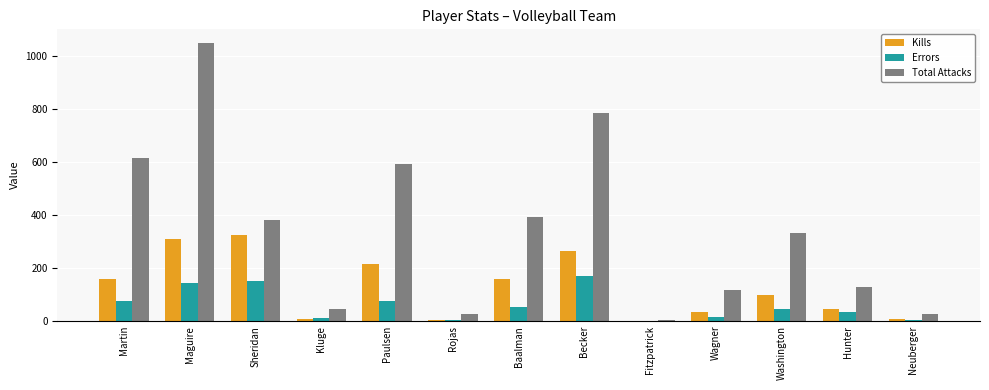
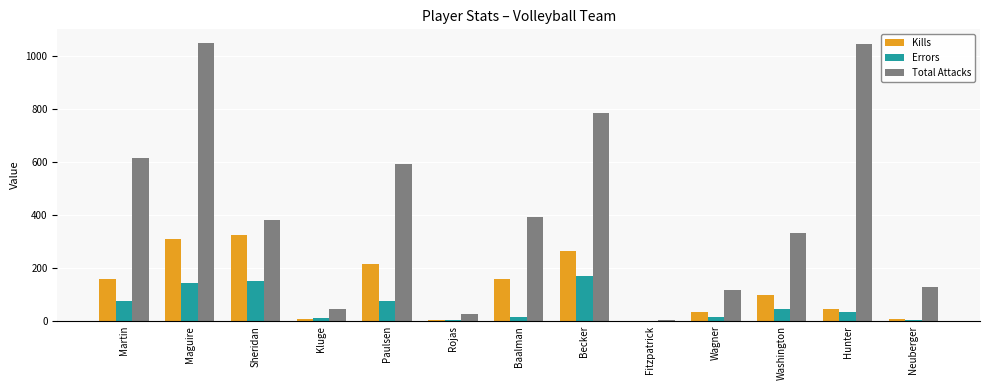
  {
    "Kills": {
      "Martin": 160,
      "Maguire": 310,
      "Sheridan": 330,
      "Paulsen": 220,
      "Baalman": 160,
      "Becker": 260,
      "Fitzpatrick": 0,
      "Wagner": 30,
      "Washington": 100,
      "Hunter": 50
    },
    "Errors": {
      "Martin": 80,
      "Maguire": 140,
      "Sheridan": 150,
      "Kluge": 10,
      "Paulsen": 80,
-     "Baalman": 50,
+     "Baalman": 20,
      "Becker": 170,
      "Wagner": 20,
      "Washington": 50,
      "Hunter": 30
    },
    "Total Attacks": {
      "Martin": 620,
      "Maguire": 1050,
      "Sheridan": 380,
      "Kluge": 50,
      "Paulsen": 590,
      "Rojas": 30,
      "Baalman": 390,
      "Becker": 790,
      "Wagner": 120,
      "Washington": 330,
-     "Hunter": 130,
-     "Neuberger": 30
+     "Hunter": 1050,
+     "Neuberger": 130
    }
  }
